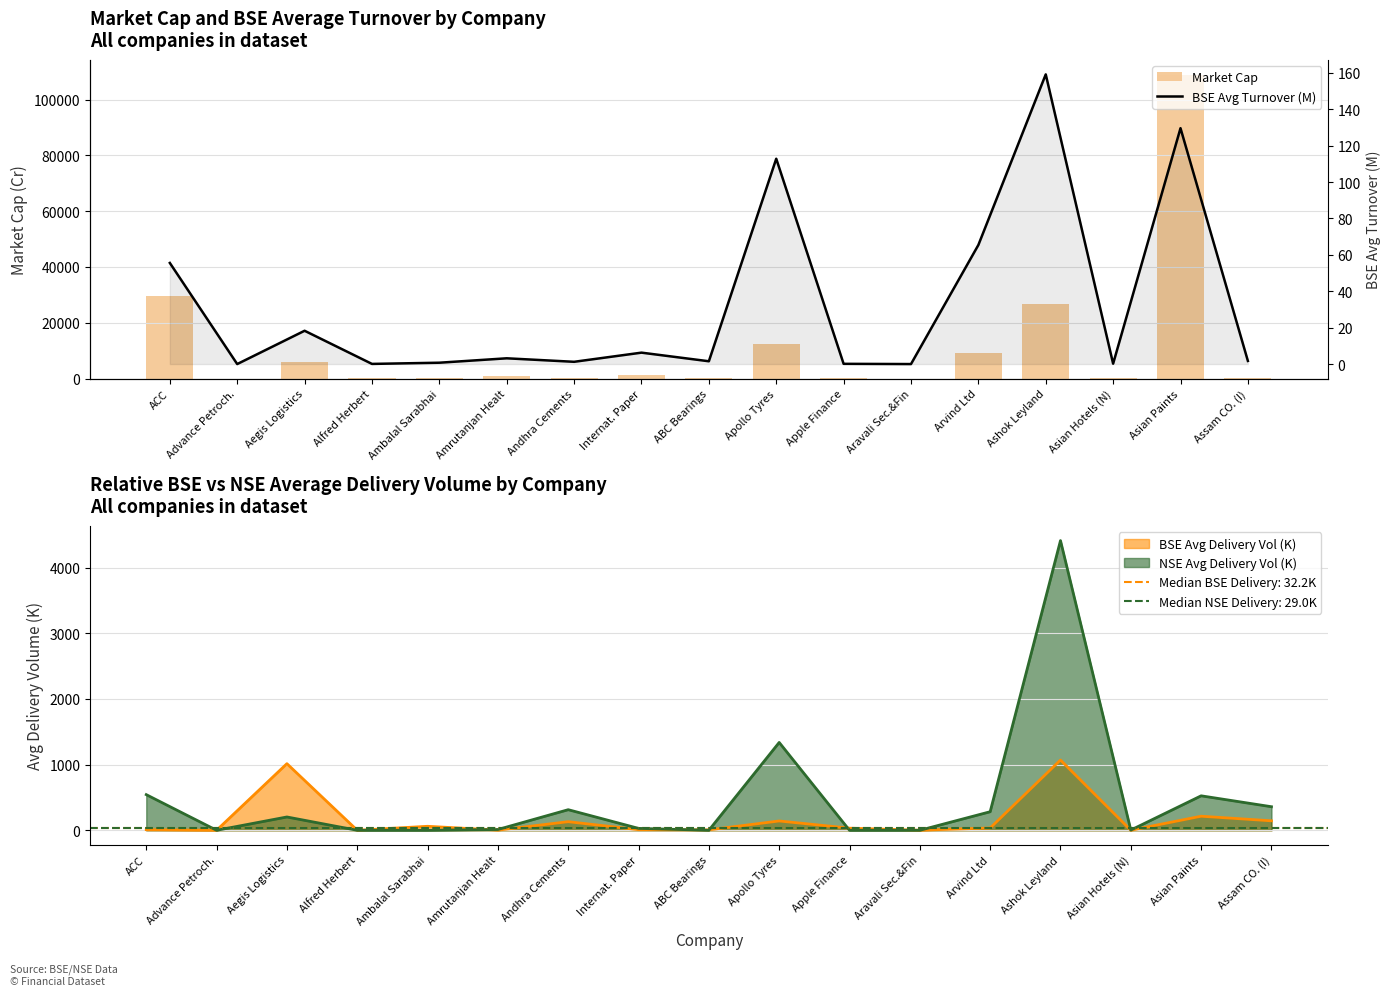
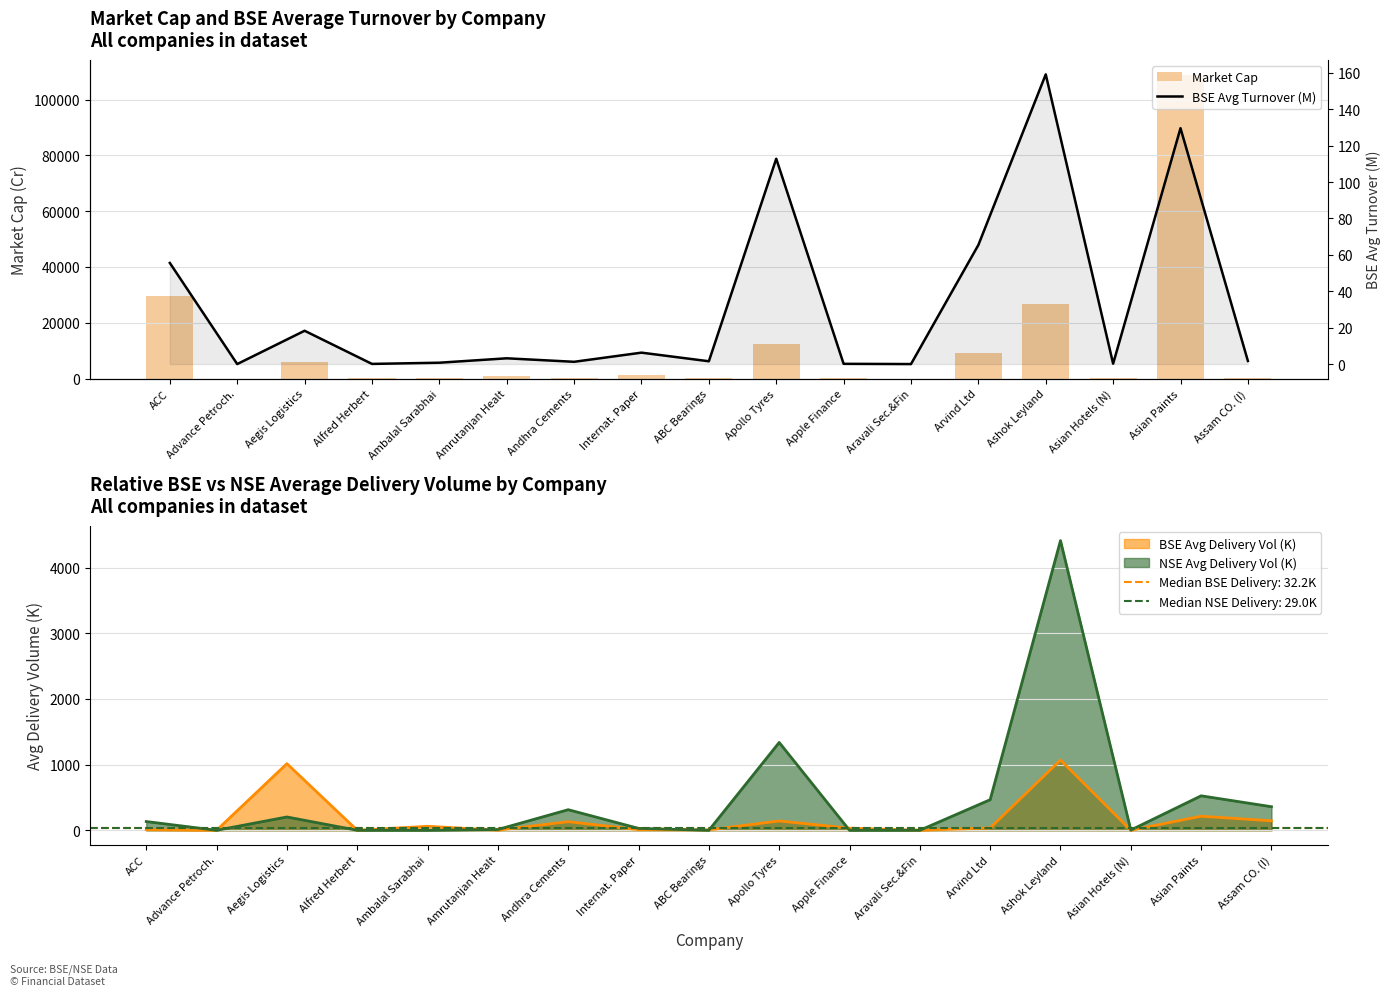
  {
    "Relative BSE vs NSE Average Delivery Volume by Company All companies in dataset": {
      "BSE Avg Delivery Vol (K)": {
        "ACC": 0,
        "Aegis Logistics": 1000,
        "Ambalal Sarabhai": 100,
        "Andhra Cements": 100,
        "Apollo Tyres": 100,
        "Arvind Ltd": 0,
        "Ashok Leyland": 1100,
        "Asian Paints": 200,
        "Assam CO. (I)": 100
      },
      "NSE Avg Delivery Vol (K)": {
-       "ACC": 500,
+       "ACC": 100,
        "Aegis Logistics": 200,
        "Ambalal Sarabhai": 0,
        "Andhra Cements": 300,
        "Apollo Tyres": 1300,
-       "Arvind Ltd": 300,
+       "Arvind Ltd": 500,
        "Ashok Leyland": 4400,
        "Asian Paints": 500,
        "Assam CO. (I)": 400
      }
    }
  }
